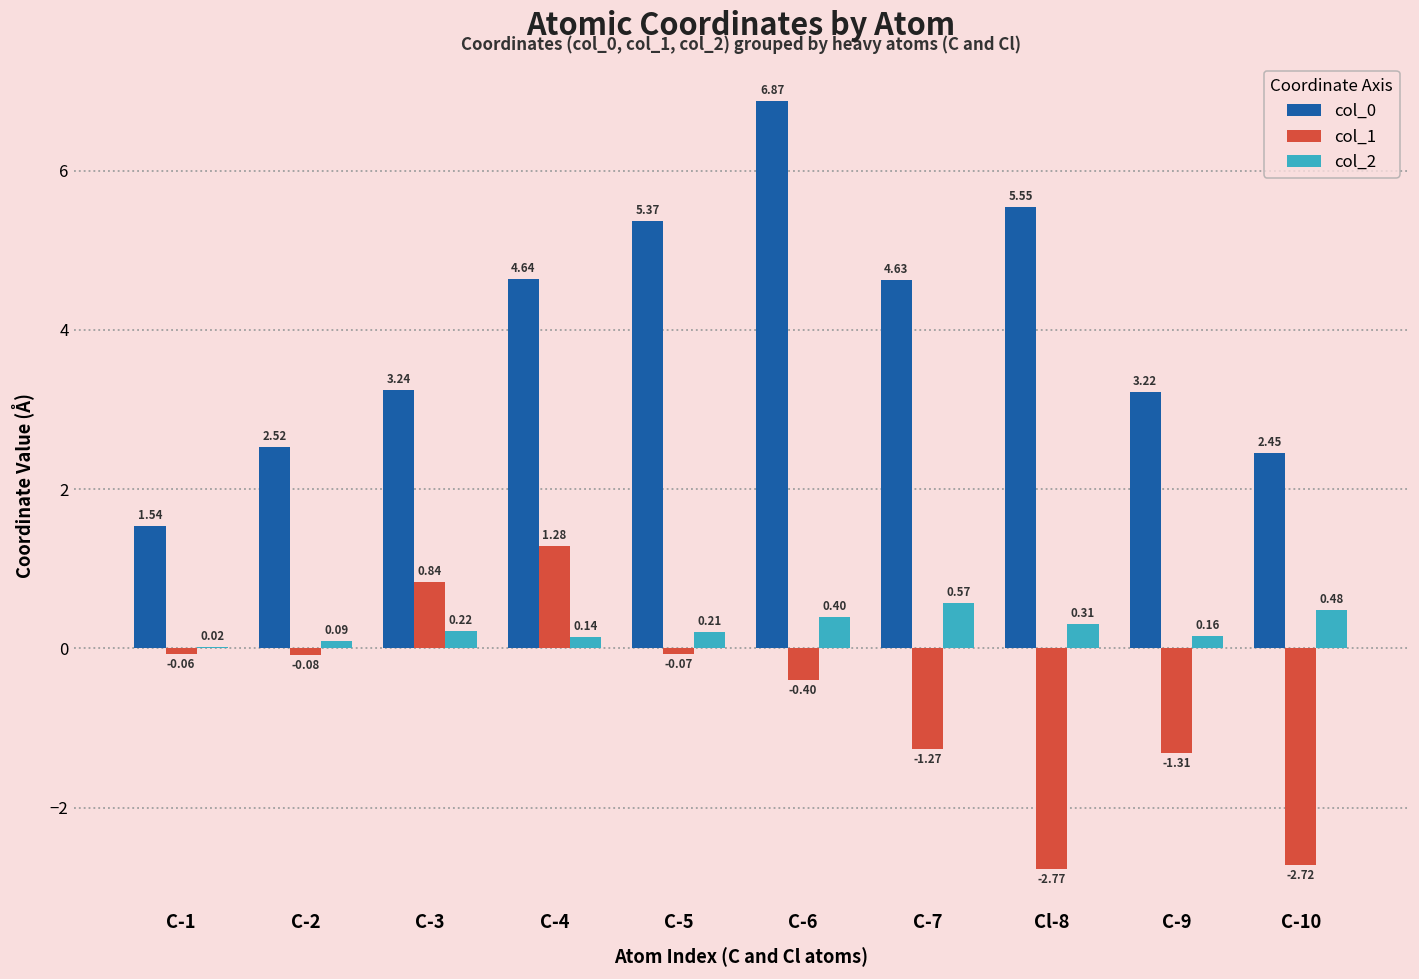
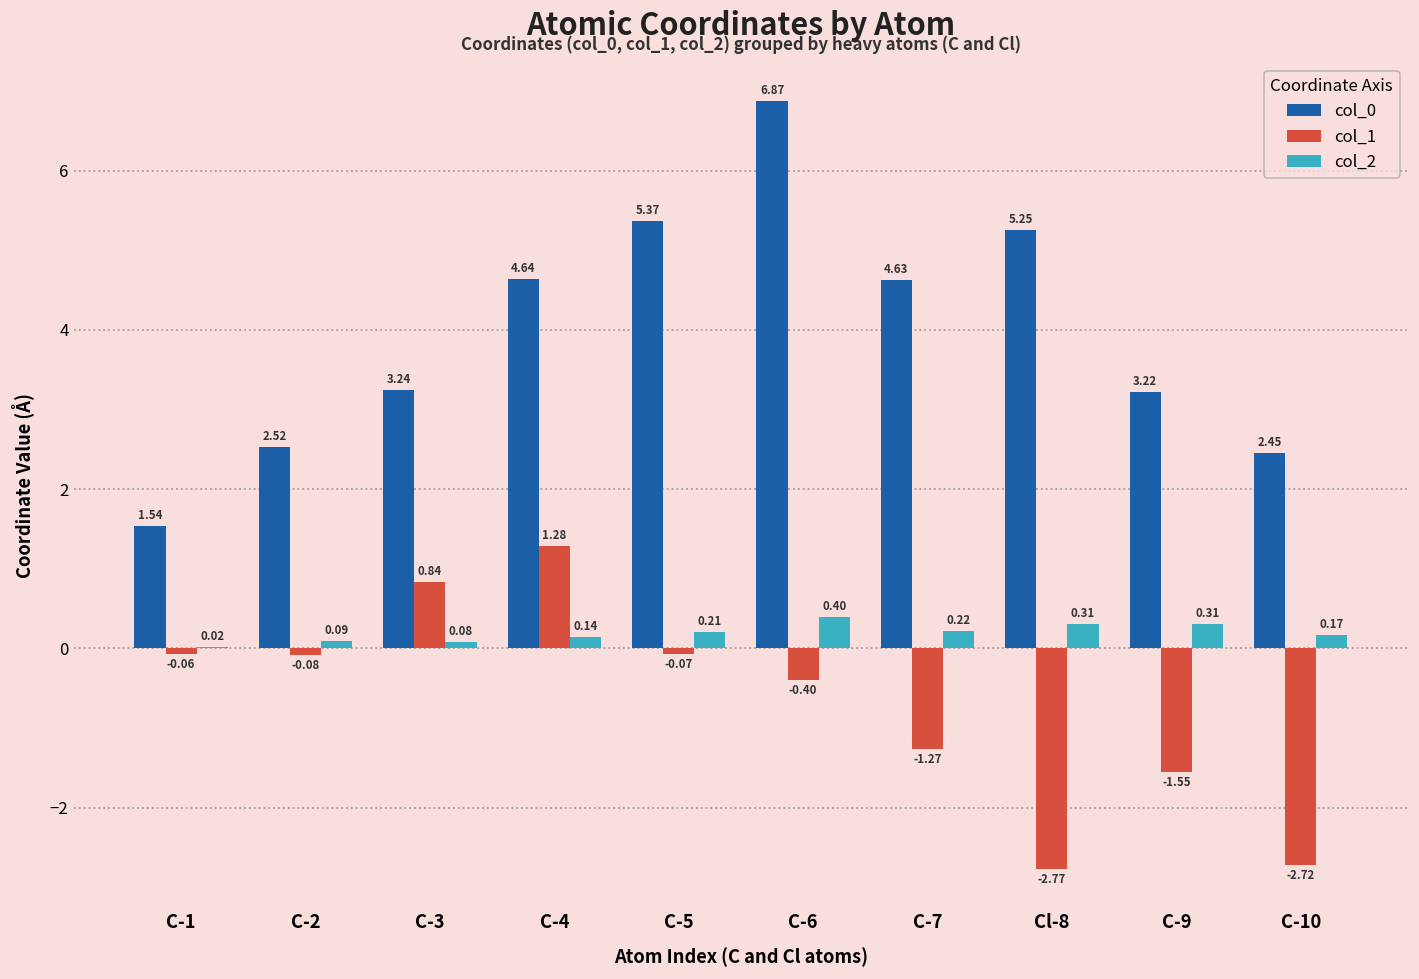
  {
    "col_0": {
      "C-1": 1.54,
      "C-2": 2.52,
      "C-3": 3.24,
      "C-4": 4.64,
      "C-5": 5.37,
      "C-6": 6.87,
      "C-7": 4.63,
-     "Cl-8": 5.55,
+     "Cl-8": 5.25,
      "C-9": 3.22,
      "C-10": 2.45
    },
    "col_1": {
      "C-1": -0.06,
      "C-2": -0.08,
      "C-3": 0.84,
      "C-4": 1.28,
      "C-5": -0.07,
      "C-6": -0.40,
      "C-7": -1.27,
      "Cl-8": -2.77,
-     "C-9": -1.31,
+     "C-9": -1.55,
      "C-10": -2.72
    },
    "col_2": {
      "C-1": 0.02,
      "C-2": 0.09,
-     "C-3": 0.22,
+     "C-3": 0.08,
      "C-4": 0.14,
      "C-5": 0.21,
      "C-6": 0.40,
-     "C-7": 0.57,
+     "C-7": 0.22,
      "Cl-8": 0.31,
-     "C-9": 0.16,
-     "C-10": 0.48
+     "C-9": 0.31,
+     "C-10": 0.17
    }
  }
